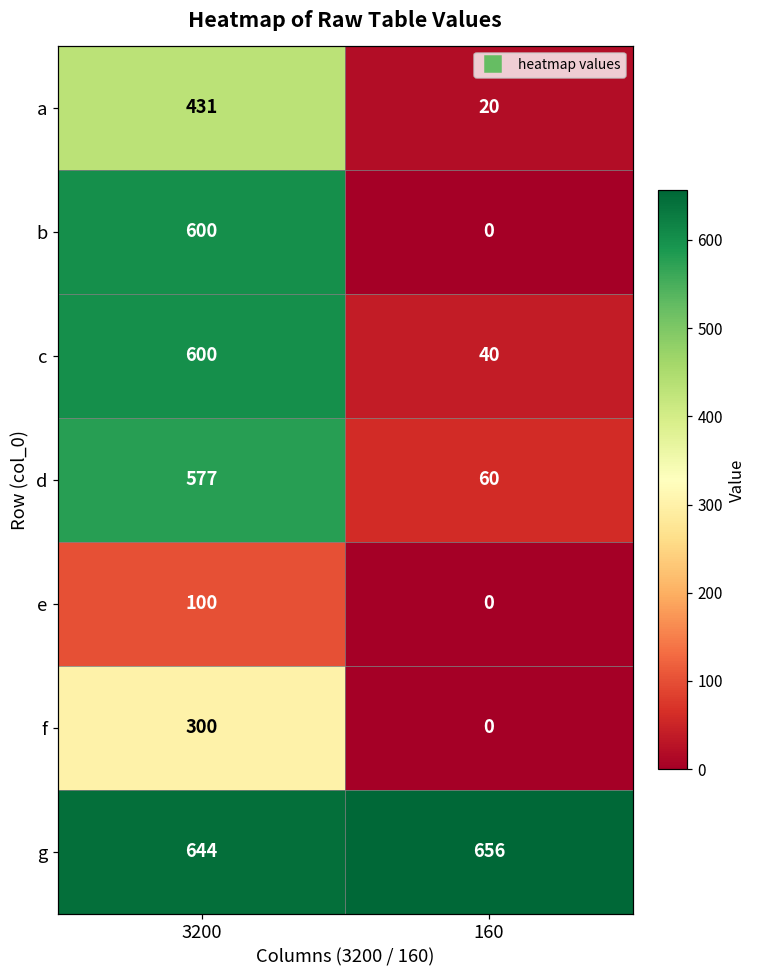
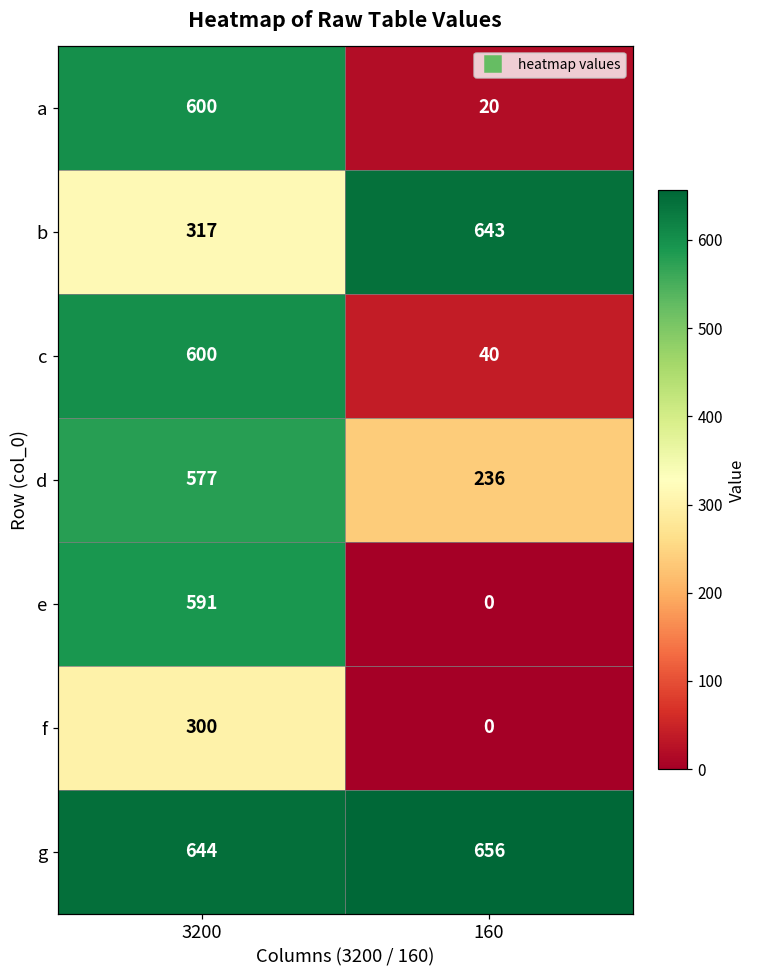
  {
    "a": {
-     "3200": 431,
+     "3200": 600,
      "160": 20
    },
    "b": {
-     "3200": 600,
-     "160": 0
+     "3200": 317,
+     "160": 643
    },
    "c": {
      "3200": 600,
      "160": 40
    },
    "d": {
      "3200": 577,
-     "160": 60
+     "160": 236
    },
    "e": {
-     "3200": 100,
+     "3200": 591,
      "160": 0
    },
    "f": {
      "3200": 300,
      "160": 0
    },
    "g": {
      "3200": 644,
      "160": 656
    }
  }
